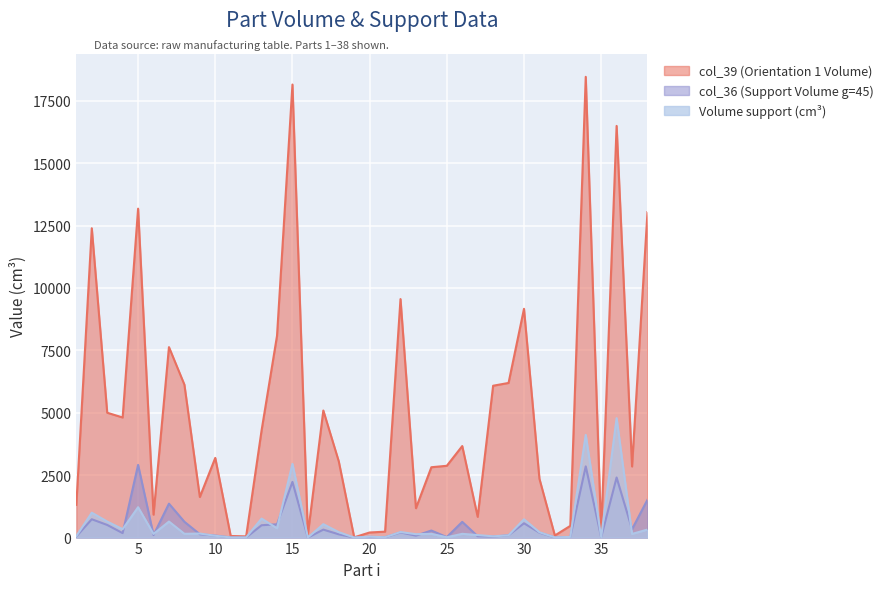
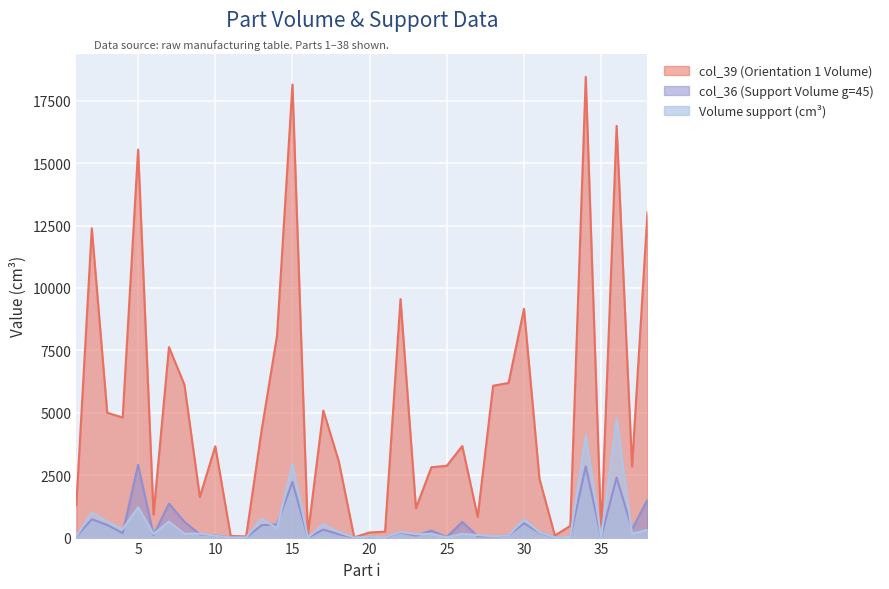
  {
    "col_39 (Orientation 1 Volume)": {
-     "5": 13200,
-     "10": 3200,
+     "5": 15500,
+     "10": 3700,
      "15": 18200,
      "20": 200,
      "25": 2900,
      "30": 9200,
      "35": 200
    }
  }
